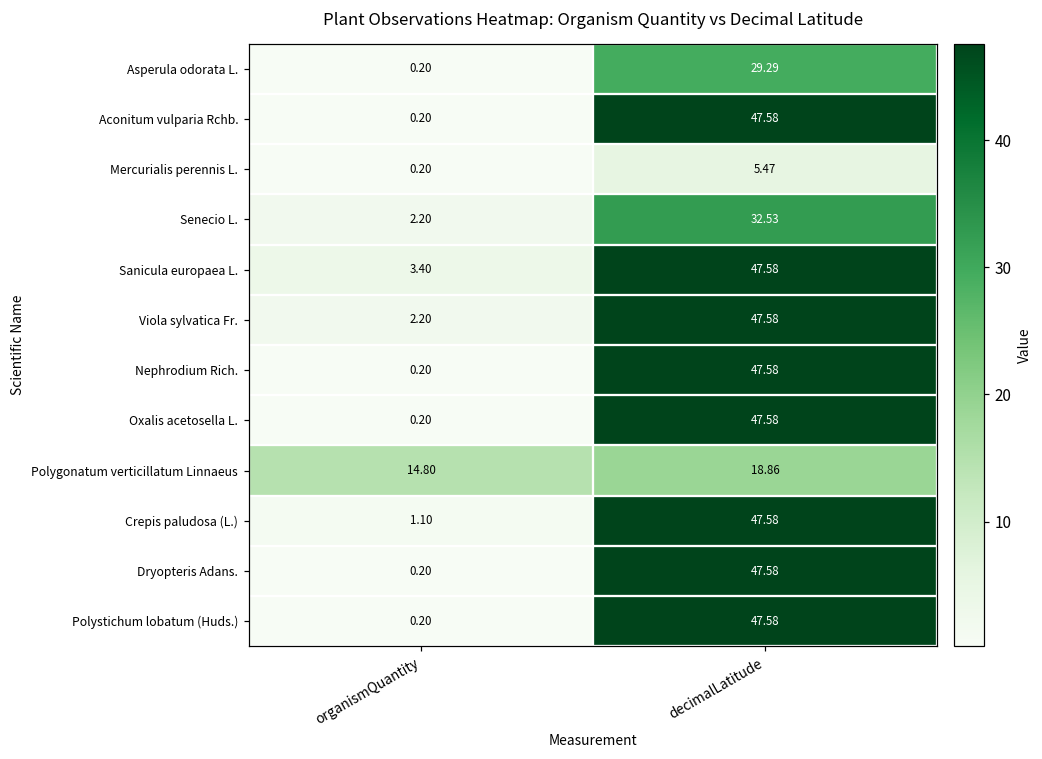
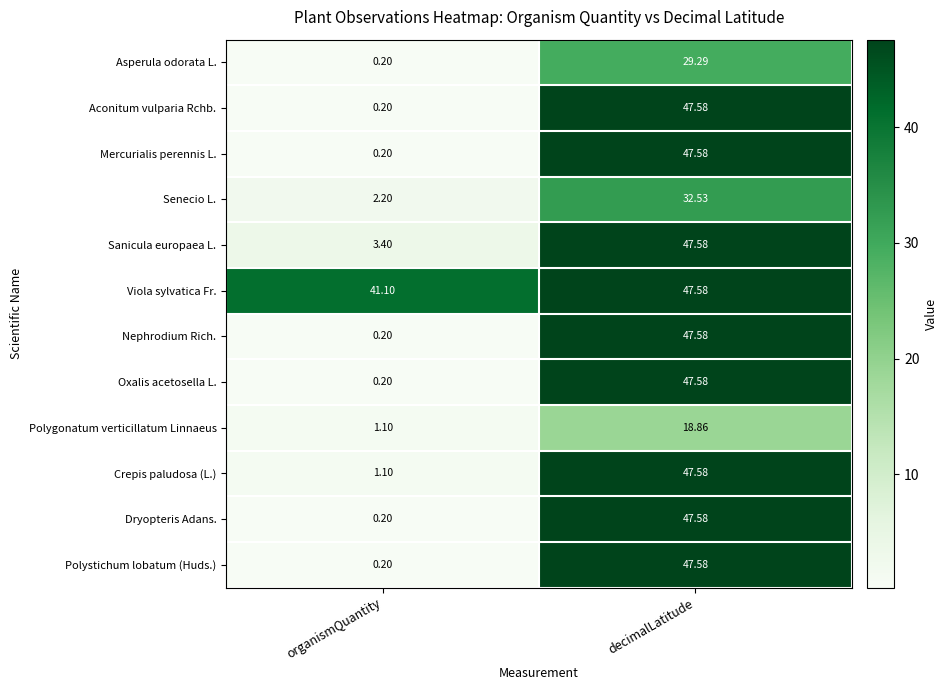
  {
    "Asperula odorata L.": {
      "organismQuantity": 0.20,
      "decimalLatitude": 29.29
    },
    "Aconitum vulparia Rchb.": {
      "organismQuantity": 0.20,
      "decimalLatitude": 47.58
    },
    "Mercurialis perennis L.": {
      "organismQuantity": 0.20,
-     "decimalLatitude": 5.47
+     "decimalLatitude": 47.58
    },
    "Senecio L.": {
      "organismQuantity": 2.20,
      "decimalLatitude": 32.53
    },
    "Sanicula europaea L.": {
      "organismQuantity": 3.40,
      "decimalLatitude": 47.58
    },
    "Viola sylvatica Fr.": {
-     "organismQuantity": 2.20,
+     "organismQuantity": 41.10,
      "decimalLatitude": 47.58
    },
    "Nephrodium Rich.": {
      "organismQuantity": 0.20,
      "decimalLatitude": 47.58
    },
    "Oxalis acetosella L.": {
      "organismQuantity": 0.20,
      "decimalLatitude": 47.58
    },
    "Polygonatum verticillatum Linnaeus": {
-     "organismQuantity": 14.80,
+     "organismQuantity": 1.10,
      "decimalLatitude": 18.86
    },
    "Crepis paludosa (L.)": {
      "organismQuantity": 1.10,
      "decimalLatitude": 47.58
    },
    "Dryopteris Adans.": {
      "organismQuantity": 0.20,
      "decimalLatitude": 47.58
    },
    "Polystichum lobatum (Huds.)": {
      "organismQuantity": 0.20,
      "decimalLatitude": 47.58
    }
  }
